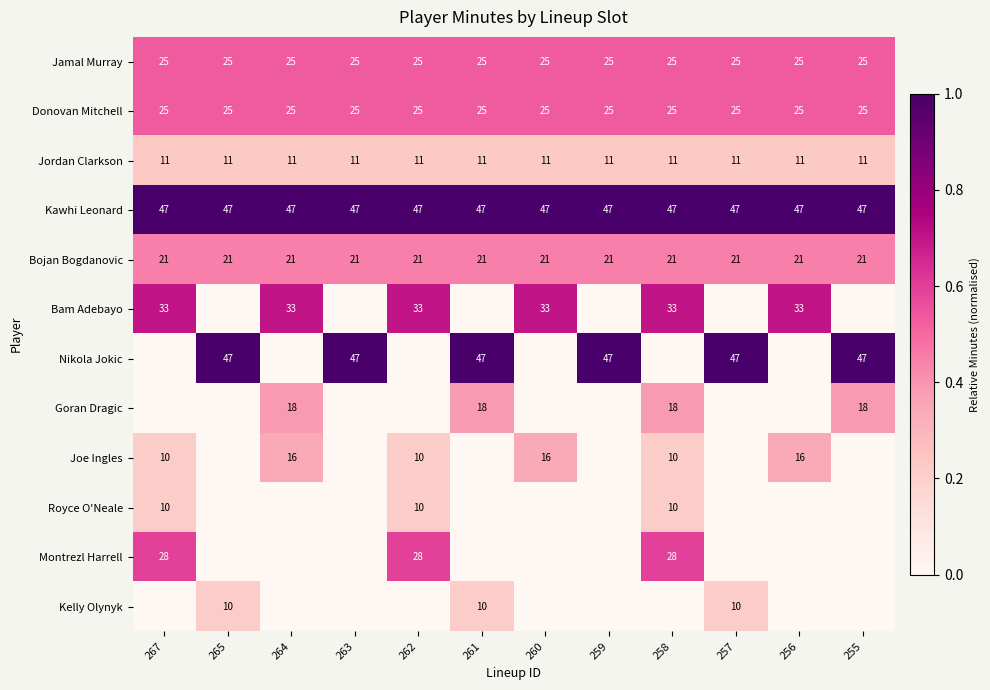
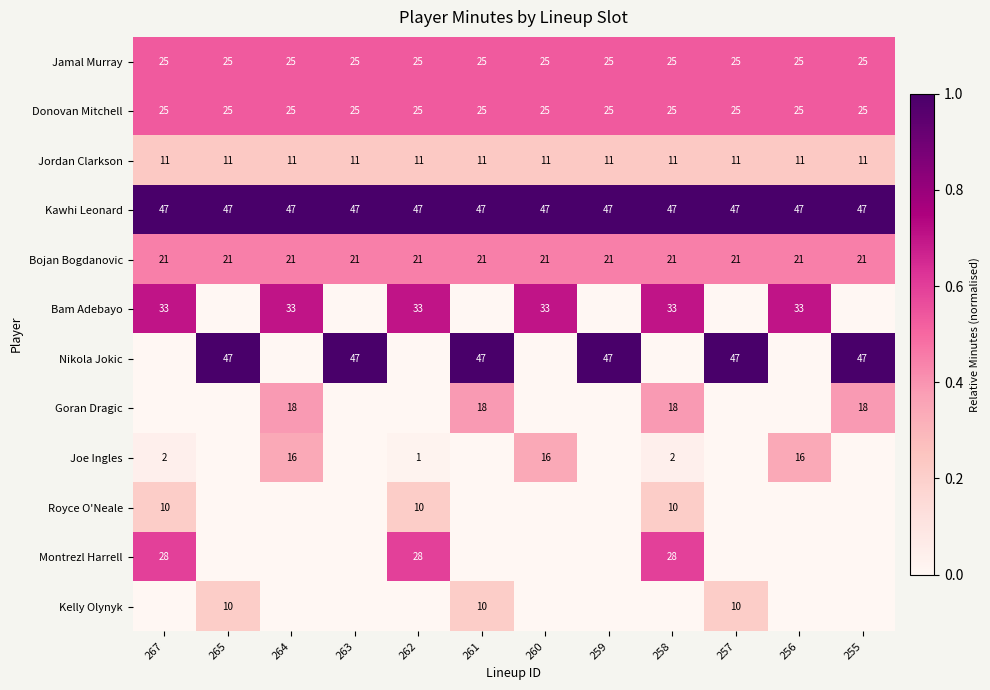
  {
    "Jamal Murray": {
      "267": 25,
      "265": 25,
      "264": 25,
      "263": 25,
      "262": 25,
      "261": 25,
      "260": 25,
      "259": 25,
      "258": 25,
      "257": 25,
      "256": 25,
      "255": 25
    },
    "Donovan Mitchell": {
      "267": 25,
      "265": 25,
      "264": 25,
      "263": 25,
      "262": 25,
      "261": 25,
      "260": 25,
      "259": 25,
      "258": 25,
      "257": 25,
      "256": 25,
      "255": 25
    },
    "Jordan Clarkson": {
      "267": 11,
      "265": 11,
      "264": 11,
      "263": 11,
      "262": 11,
      "261": 11,
      "260": 11,
      "259": 11,
      "258": 11,
      "257": 11,
      "256": 11,
      "255": 11
    },
    "Kawhi Leonard": {
      "267": 47,
      "265": 47,
      "264": 47,
      "263": 47,
      "262": 47,
      "261": 47,
      "260": 47,
      "259": 47,
      "258": 47,
      "257": 47,
      "256": 47,
      "255": 47
    },
    "Bojan Bogdanovic": {
      "267": 21,
      "265": 21,
      "264": 21,
      "263": 21,
      "262": 21,
      "261": 21,
      "260": 21,
      "259": 21,
      "258": 21,
      "257": 21,
      "256": 21,
      "255": 21
    },
    "Bam Adebayo": {
      "267": 33,
      "264": 33,
      "262": 33,
      "260": 33,
      "258": 33,
      "256": 33
    },
    "Nikola Jokic": {
      "265": 47,
      "263": 47,
      "261": 47,
      "259": 47,
      "257": 47,
      "255": 47
    },
    "Goran Dragic": {
      "264": 18,
      "261": 18,
      "258": 18,
      "255": 18
    },
    "Joe Ingles": {
-     "267": 10,
+     "267": 2,
      "264": 16,
-     "262": 10,
+     "262": 1,
      "260": 16,
-     "258": 10,
+     "258": 2,
      "256": 16
    },
    "Royce O'Neale": {
      "267": 10,
      "262": 10,
      "258": 10
    },
    "Montrezl Harrell": {
      "267": 28,
      "262": 28,
      "258": 28
    },
    "Kelly Olynyk": {
      "265": 10,
      "261": 10,
      "257": 10
    }
  }
